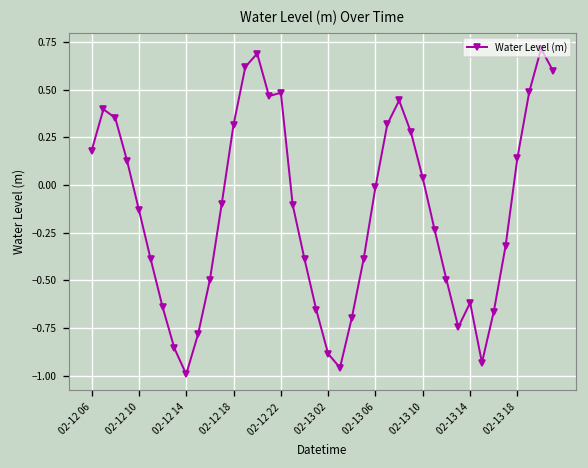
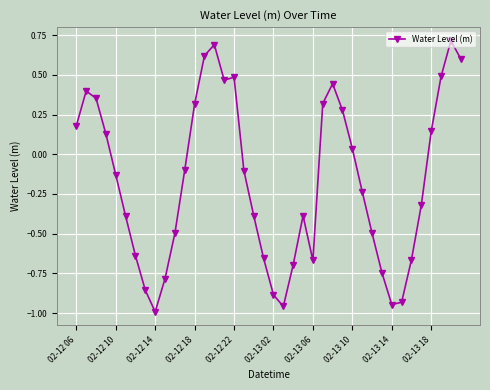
  {
    "02-12 06": 0.18,
    "02-12 10": -0.13,
    "02-12 14": -0.99,
    "02-12 18": 0.32,
    "02-12 22": 0.48,
    "02-13 02": -0.89,
-   "02-13 06": -0.01,
+   "02-13 06": -0.67,
    "02-13 10": 0.04,
-   "02-13 14": -0.62,
+   "02-13 14": -0.95,
    "02-13 18": 0.14
  }
